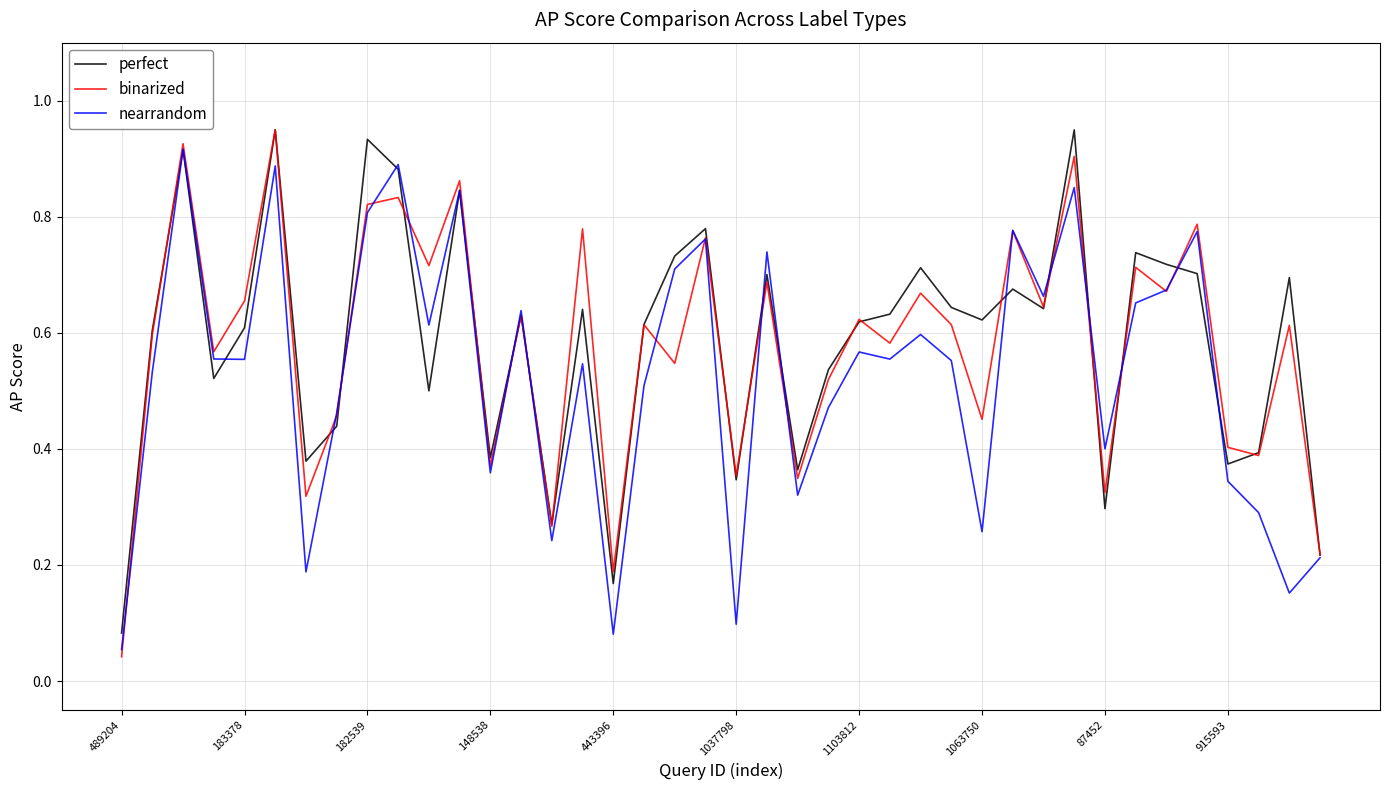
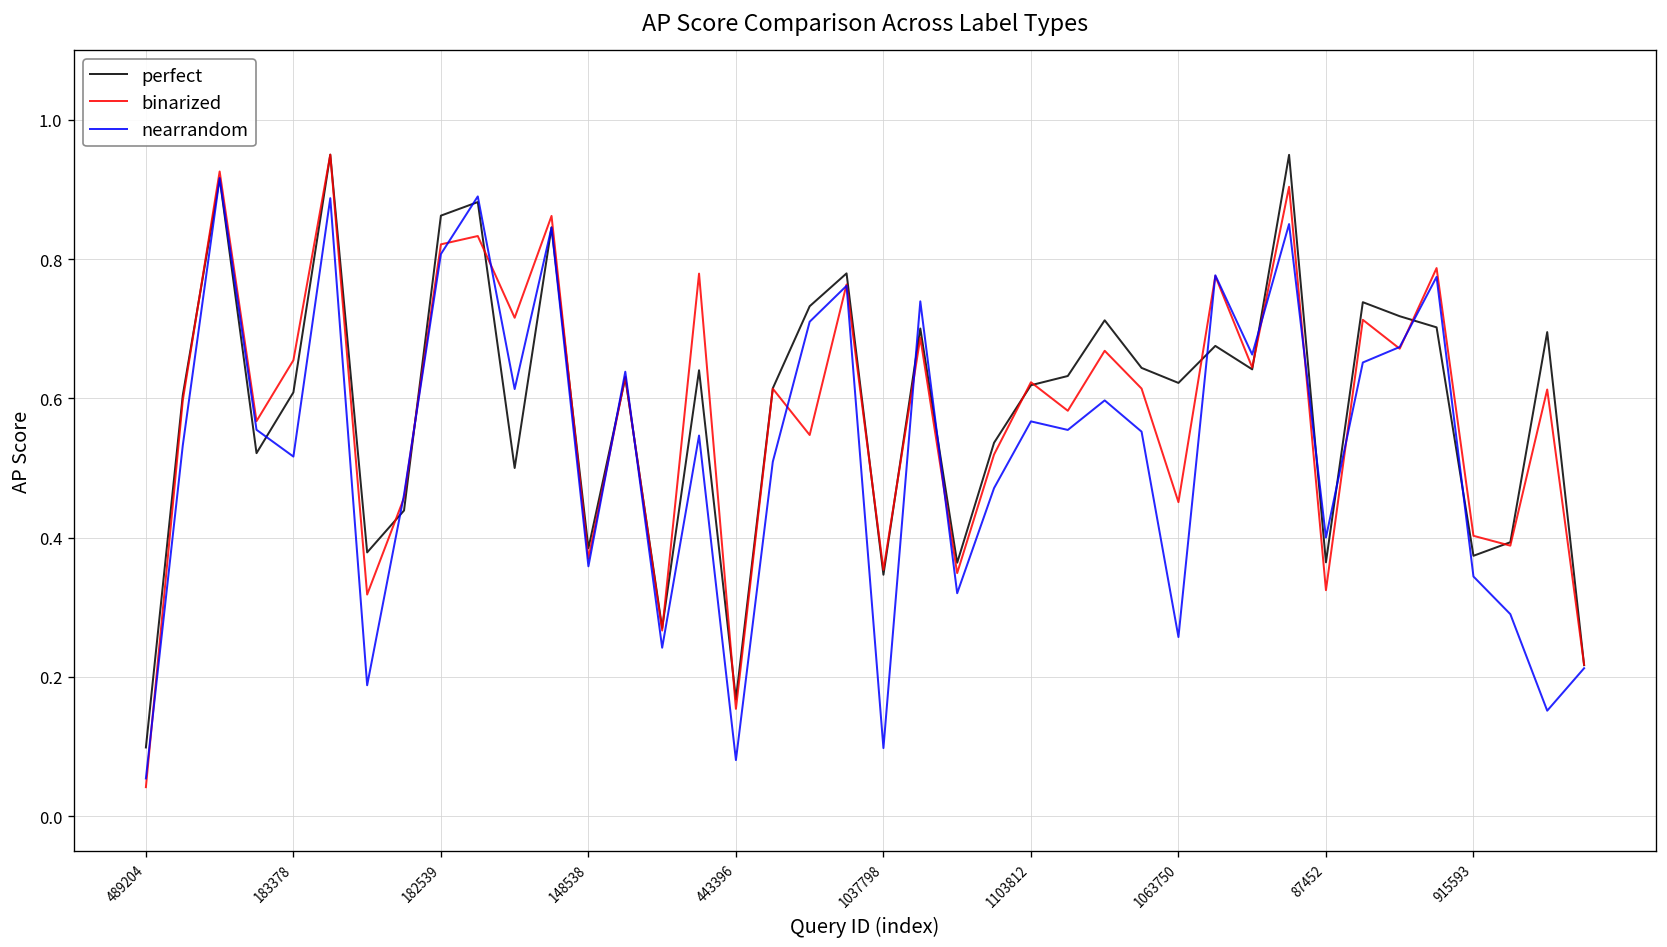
  {
    "perfect": {
-     "489204": 0.08,
+     "489204": 0.10,
      "183378": 0.61,
-     "182539": 0.93,
+     "182539": 0.86,
      "148538": 0.38,
      "443396": 0.17,
      "1037798": 0.35,
      "1063750": 0.62,
-     "87452": 0.30,
+     "87452": 0.36,
      "915593": 0.37
    },
    "binarized": {
      "489204": 0.04,
      "183378": 0.65,
      "182539": 0.82,
      "148538": 0.37,
-     "443396": 0.19,
+     "443396": 0.15,
      "1037798": 0.35,
      "1063750": 0.45,
      "87452": 0.32,
      "915593": 0.40
    },
    "nearrandom": {
      "489204": 0.05,
-     "183378": 0.55,
+     "183378": 0.52,
      "182539": 0.81,
      "148538": 0.36,
      "443396": 0.08,
      "1037798": 0.10,
      "1103812": 0.57,
      "1063750": 0.26,
      "87452": 0.40,
      "915593": 0.34
    }
  }
